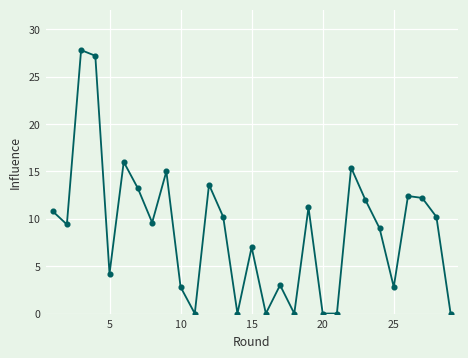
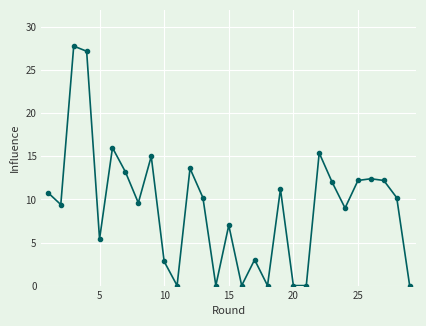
  {
-   "5": 4,
+   "5": 5,
    "10": 3,
    "15": 7,
    "20": 0,
-   "25": 3
+   "25": 12
  }
